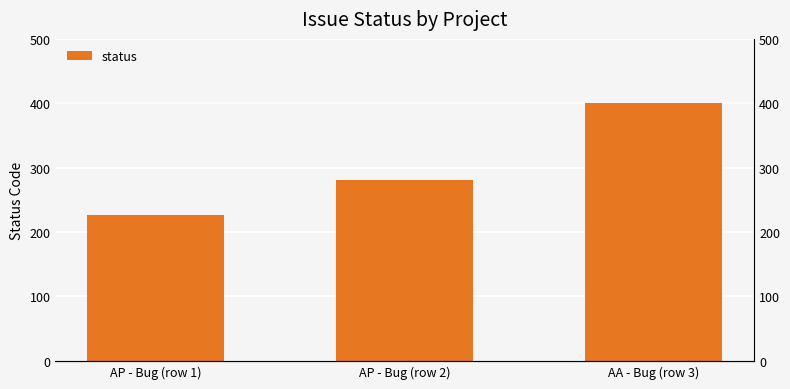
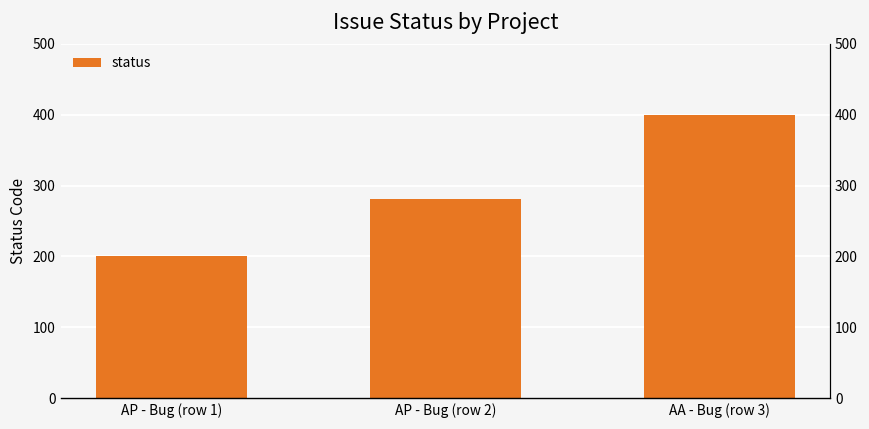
  {
-   "AP - Bug (row 1)": 230,
+   "AP - Bug (row 1)": 200,
    "AP - Bug (row 2)": 280,
    "AA - Bug (row 3)": 400
  }
